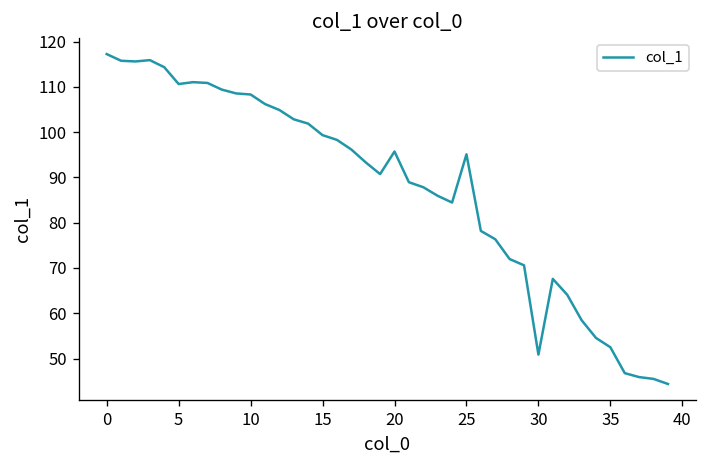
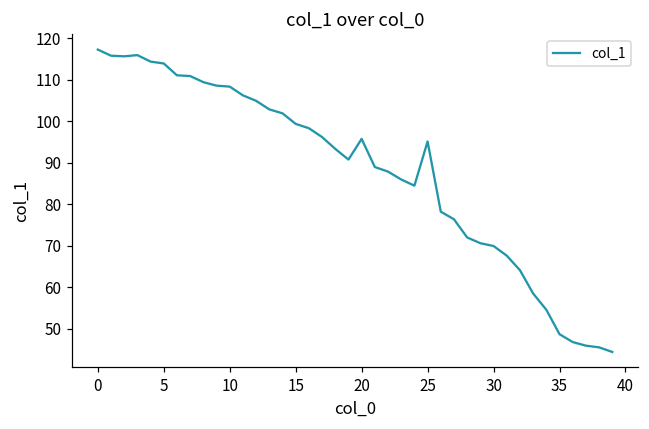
  {
    "0": 117,
-   "5": 111,
+   "5": 114,
    "10": 108,
    "15": 99,
    "20": 96,
    "25": 95,
-   "30": 51,
-   "35": 52
+   "30": 70,
+   "35": 49
  }
